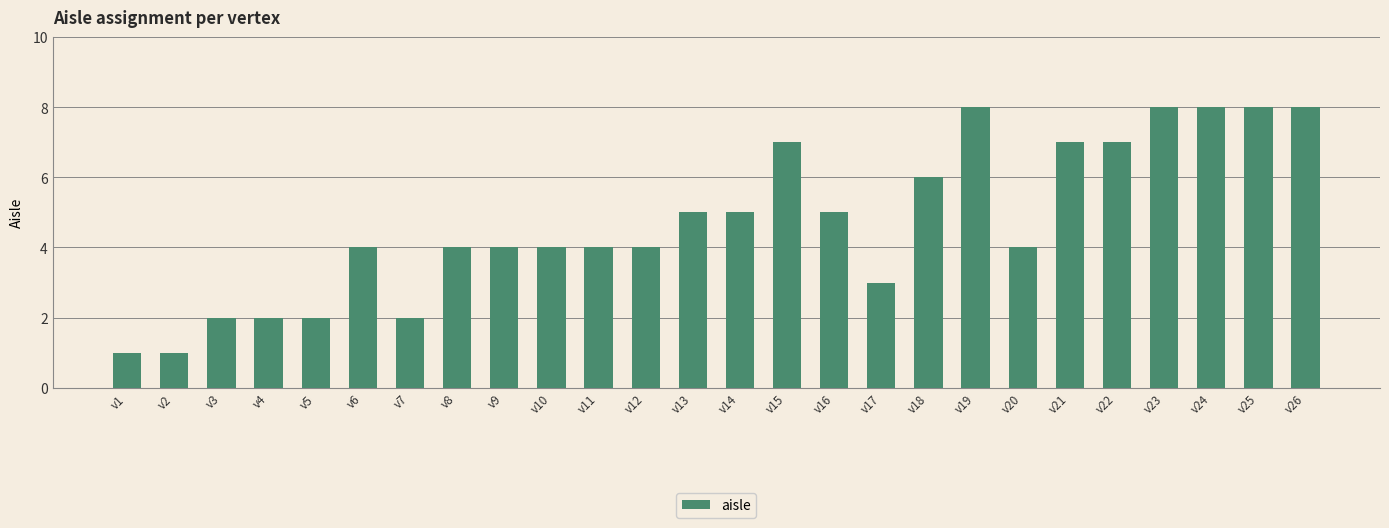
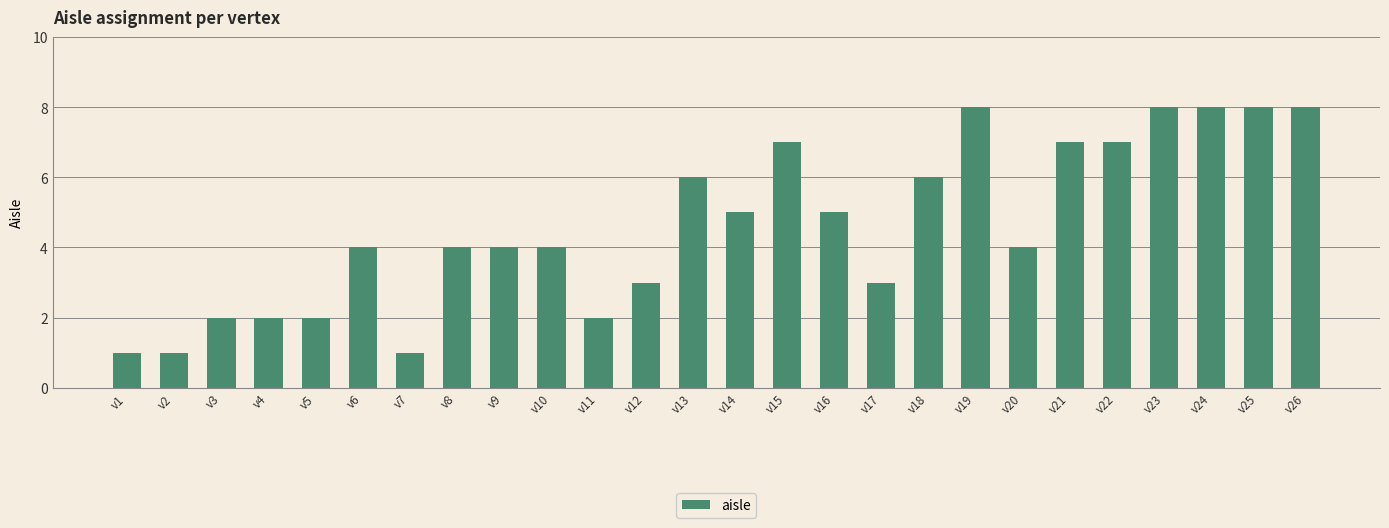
  {
    "v1": 1,
    "v2": 1,
    "v3": 2,
    "v4": 2,
    "v5": 2,
    "v6": 4,
-   "v7": 2,
+   "v7": 1,
    "v8": 4,
    "v9": 4,
    "v10": 4,
-   "v11": 4,
-   "v12": 4,
-   "v13": 5,
+   "v11": 2,
+   "v12": 3,
+   "v13": 6,
    "v14": 5,
    "v15": 7,
    "v16": 5,
    "v17": 3,
    "v18": 6,
    "v19": 8,
    "v20": 4,
    "v21": 7,
    "v22": 7,
    "v23": 8,
    "v24": 8,
    "v25": 8,
    "v26": 8
  }
